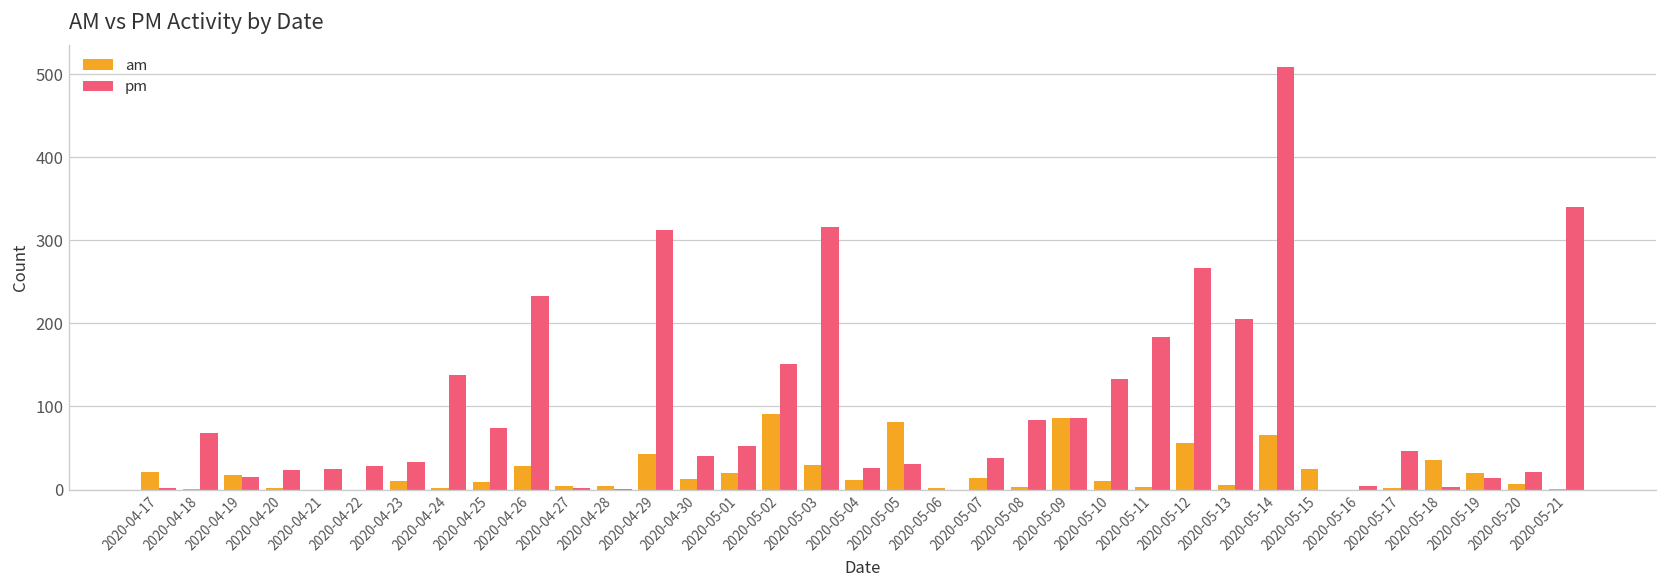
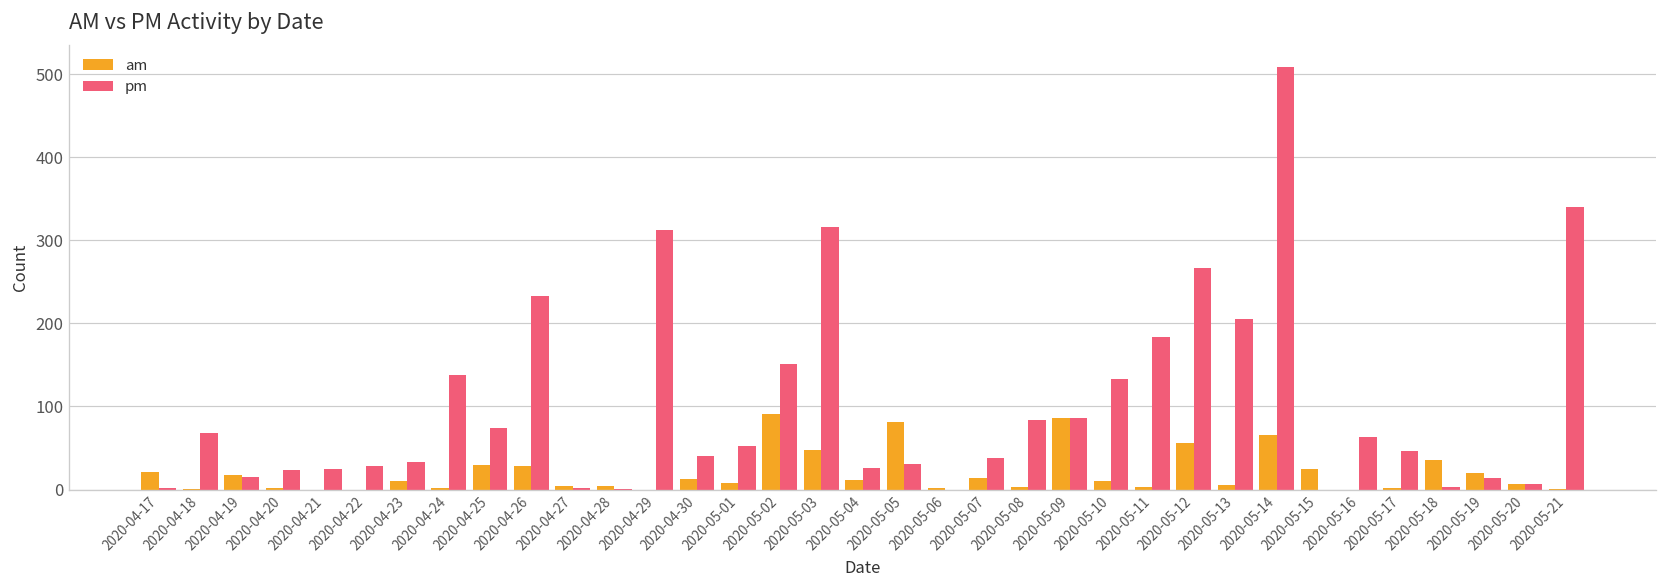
  {
    "am": {
      "2020-04-17": 20,
      "2020-04-19": 20,
      "2020-04-21": 0,
      "2020-04-22": 0,
      "2020-04-23": 10,
-     "2020-04-25": 10,
+     "2020-04-25": 30,
      "2020-04-26": 30,
      "2020-04-27": 0,
      "2020-04-28": 0,
-     "2020-04-29": 40,
+     "2020-04-29": 0,
      "2020-04-30": 10,
-     "2020-05-01": 20,
+     "2020-05-01": 10,
      "2020-05-02": 90,
-     "2020-05-03": 30,
+     "2020-05-03": 50,
      "2020-05-04": 10,
      "2020-05-05": 80,
      "2020-05-07": 10,
      "2020-05-09": 90,
      "2020-05-10": 10,
      "2020-05-12": 60,
      "2020-05-13": 10,
      "2020-05-14": 70,
      "2020-05-15": 30,
      "2020-05-16": 0,
      "2020-05-18": 40,
      "2020-05-19": 20,
      "2020-05-20": 10
    },
    "pm": {
      "2020-04-18": 70,
      "2020-04-19": 20,
      "2020-04-20": 20,
      "2020-04-21": 30,
      "2020-04-22": 30,
      "2020-04-23": 30,
      "2020-04-24": 140,
      "2020-04-25": 70,
      "2020-04-26": 230,
      "2020-04-29": 310,
      "2020-04-30": 40,
      "2020-05-01": 50,
      "2020-05-02": 150,
      "2020-05-03": 320,
      "2020-05-04": 30,
      "2020-05-05": 30,
      "2020-05-06": 0,
      "2020-05-07": 40,
      "2020-05-08": 80,
      "2020-05-09": 90,
      "2020-05-10": 130,
      "2020-05-11": 180,
      "2020-05-12": 270,
      "2020-05-13": 210,
      "2020-05-14": 510,
      "2020-05-15": 0,
-     "2020-05-16": 0,
+     "2020-05-16": 60,
      "2020-05-17": 50,
      "2020-05-19": 10,
-     "2020-05-20": 20,
+     "2020-05-20": 10,
      "2020-05-21": 340
    }
  }
